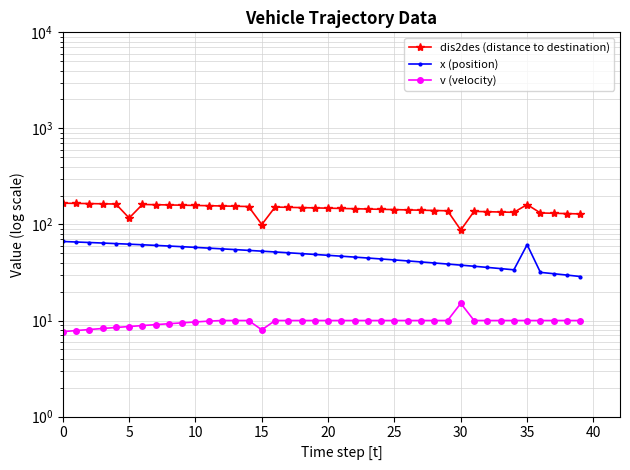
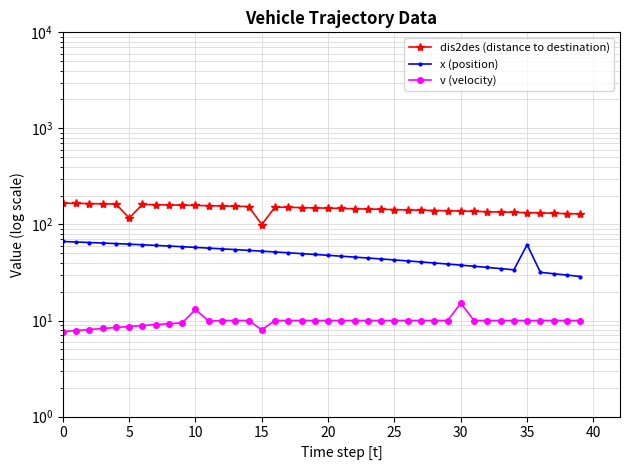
  {
    "dis2des (distance to destination)": {
      "0": 170,
      "5": 120,
      "10": 160,
      "15": 100,
      "20": 150,
      "25": 140,
-     "30": 90,
-     "35": 160
+     "30": 140,
+     "35": 130
    },
    "x (position)": {
      "0": 70,
      "5": 60,
      "10": 60,
      "15": 50,
      "20": 50,
      "25": 40,
      "30": 38,
      "35": 60
    },
    "v (velocity)": {
      "0": 8,
      "5": 9,
-     "10": 10,
+     "10": 13,
      "15": 8,
      "20": 10,
      "25": 10,
      "30": 15,
      "35": 10
    }
  }
